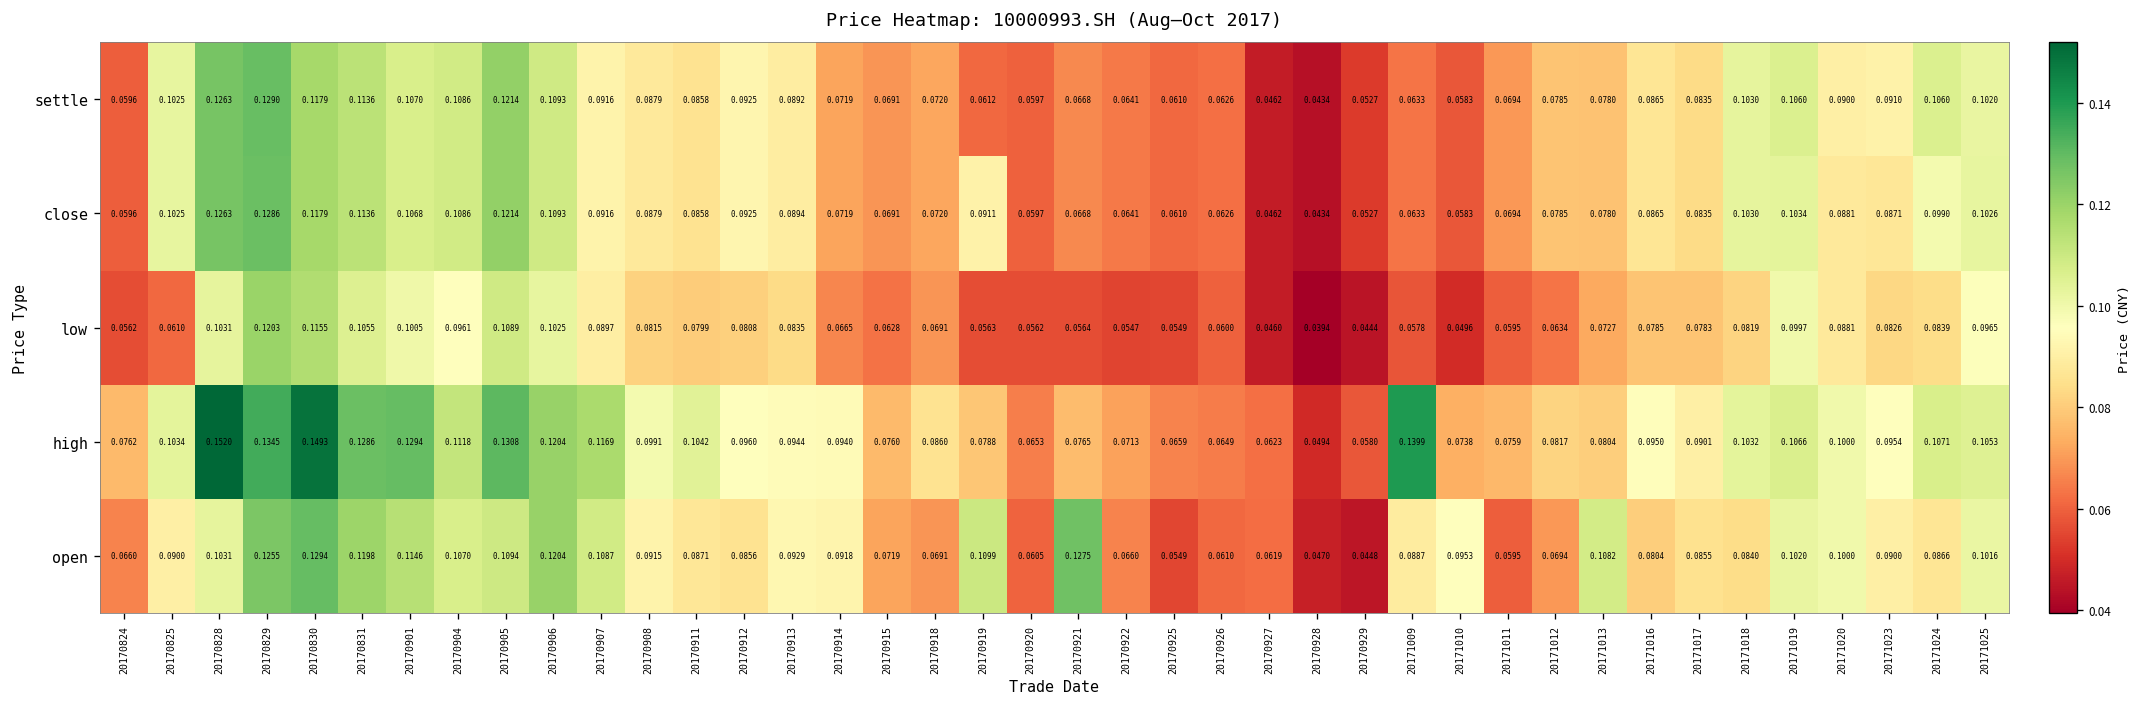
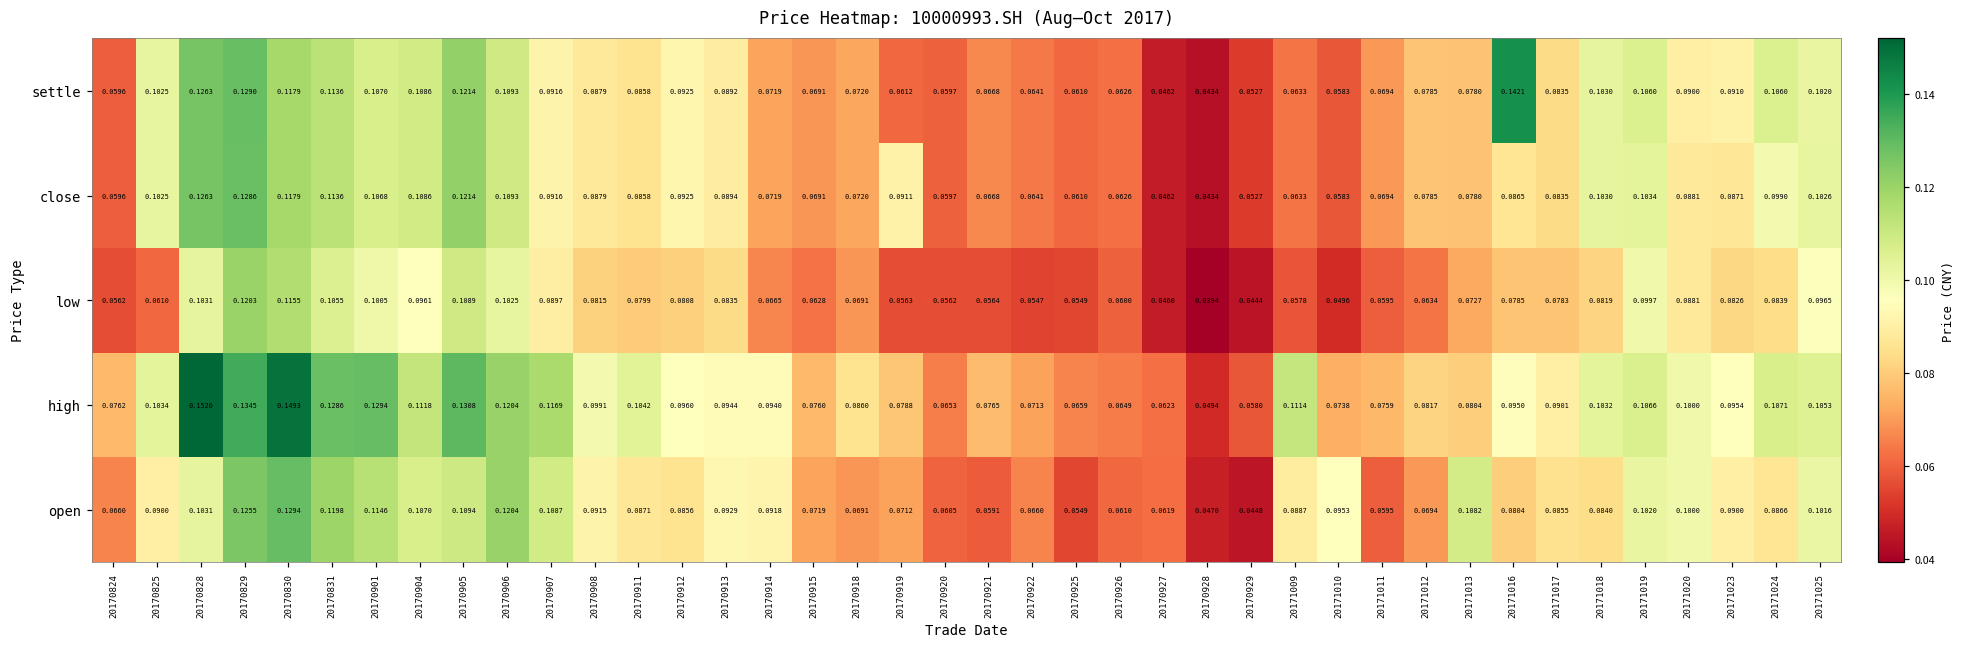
  {
    "settle": {
      "20170824": 0.0596,
      "20170825": 0.1025,
      "20170828": 0.1263,
      "20170829": 0.1290,
      "20170830": 0.1179,
      "20170831": 0.1136,
      "20170901": 0.1070,
      "20170904": 0.1086,
      "20170905": 0.1214,
      "20170906": 0.1093,
      "20170907": 0.0916,
      "20170908": 0.0879,
      "20170911": 0.0858,
      "20170912": 0.0925,
      "20170913": 0.0892,
      "20170914": 0.0719,
      "20170915": 0.0691,
      "20170918": 0.0720,
      "20170919": 0.0612,
      "20170920": 0.0597,
      "20170921": 0.0668,
      "20170922": 0.0641,
      "20170925": 0.0610,
      "20170926": 0.0626,
      "20170927": 0.0462,
      "20170928": 0.0434,
      "20170929": 0.0527,
      "20171009": 0.0633,
      "20171010": 0.0583,
      "20171011": 0.0694,
      "20171012": 0.0785,
      "20171013": 0.0780,
-     "20171016": 0.0865,
+     "20171016": 0.1421,
      "20171017": 0.0835,
      "20171018": 0.1030,
      "20171019": 0.1060,
      "20171020": 0.0900,
      "20171023": 0.0910,
      "20171024": 0.1060,
      "20171025": 0.1020
    },
    "close": {
      "20170824": 0.0596,
      "20170825": 0.1025,
      "20170828": 0.1263,
      "20170829": 0.1286,
      "20170830": 0.1179,
      "20170831": 0.1136,
      "20170901": 0.1068,
      "20170904": 0.1086,
      "20170905": 0.1214,
      "20170906": 0.1093,
      "20170907": 0.0916,
      "20170908": 0.0879,
      "20170911": 0.0858,
      "20170912": 0.0925,
      "20170913": 0.0894,
      "20170914": 0.0719,
      "20170915": 0.0691,
      "20170918": 0.0720,
      "20170919": 0.0911,
      "20170920": 0.0597,
      "20170921": 0.0668,
      "20170922": 0.0641,
      "20170925": 0.0610,
      "20170926": 0.0626,
      "20170927": 0.0462,
      "20170928": 0.0434,
      "20170929": 0.0527,
      "20171009": 0.0633,
      "20171010": 0.0583,
      "20171011": 0.0694,
      "20171012": 0.0785,
      "20171013": 0.0780,
      "20171016": 0.0865,
      "20171017": 0.0835,
      "20171018": 0.1030,
      "20171019": 0.1034,
      "20171020": 0.0881,
      "20171023": 0.0871,
      "20171024": 0.0990,
      "20171025": 0.1026
    },
    "low": {
      "20170824": 0.0562,
      "20170825": 0.0610,
      "20170828": 0.1031,
      "20170829": 0.1203,
      "20170830": 0.1155,
      "20170831": 0.1055,
      "20170901": 0.1005,
      "20170904": 0.0961,
      "20170905": 0.1089,
      "20170906": 0.1025,
      "20170907": 0.0897,
      "20170908": 0.0815,
      "20170911": 0.0799,
      "20170912": 0.0808,
      "20170913": 0.0835,
      "20170914": 0.0665,
      "20170915": 0.0628,
      "20170918": 0.0691,
      "20170919": 0.0563,
      "20170920": 0.0562,
      "20170921": 0.0564,
      "20170922": 0.0547,
      "20170925": 0.0549,
      "20170926": 0.0600,
      "20170927": 0.0460,
      "20170928": 0.0394,
      "20170929": 0.0444,
      "20171009": 0.0578,
      "20171010": 0.0496,
      "20171011": 0.0595,
      "20171012": 0.0634,
      "20171013": 0.0727,
      "20171016": 0.0785,
      "20171017": 0.0783,
      "20171018": 0.0819,
      "20171019": 0.0997,
      "20171020": 0.0881,
      "20171023": 0.0826,
      "20171024": 0.0839,
      "20171025": 0.0965
    },
    "high": {
      "20170824": 0.0762,
      "20170825": 0.1034,
      "20170828": 0.1520,
      "20170829": 0.1345,
      "20170830": 0.1493,
      "20170831": 0.1286,
      "20170901": 0.1294,
      "20170904": 0.1118,
      "20170905": 0.1308,
      "20170906": 0.1204,
      "20170907": 0.1169,
      "20170908": 0.0991,
      "20170911": 0.1042,
      "20170912": 0.0960,
      "20170913": 0.0944,
      "20170914": 0.0940,
      "20170915": 0.0760,
      "20170918": 0.0860,
      "20170919": 0.0788,
      "20170920": 0.0653,
      "20170921": 0.0765,
      "20170922": 0.0713,
      "20170925": 0.0659,
      "20170926": 0.0649,
      "20170927": 0.0623,
      "20170928": 0.0494,
      "20170929": 0.0580,
-     "20171009": 0.1399,
+     "20171009": 0.1114,
      "20171010": 0.0738,
      "20171011": 0.0759,
      "20171012": 0.0817,
      "20171013": 0.0804,
      "20171016": 0.0950,
      "20171017": 0.0901,
      "20171018": 0.1032,
      "20171019": 0.1066,
      "20171020": 0.1000,
      "20171023": 0.0954,
      "20171024": 0.1071,
      "20171025": 0.1053
    },
    "open": {
      "20170824": 0.0660,
      "20170825": 0.0900,
      "20170828": 0.1031,
      "20170829": 0.1255,
      "20170830": 0.1294,
      "20170831": 0.1198,
      "20170901": 0.1146,
      "20170904": 0.1070,
      "20170905": 0.1094,
      "20170906": 0.1204,
      "20170907": 0.1087,
      "20170908": 0.0915,
      "20170911": 0.0871,
      "20170912": 0.0856,
      "20170913": 0.0929,
      "20170914": 0.0918,
      "20170915": 0.0719,
      "20170918": 0.0691,
-     "20170919": 0.1099,
+     "20170919": 0.0712,
      "20170920": 0.0605,
-     "20170921": 0.1275,
+     "20170921": 0.0591,
      "20170922": 0.0660,
      "20170925": 0.0549,
      "20170926": 0.0610,
      "20170927": 0.0619,
      "20170928": 0.0470,
      "20170929": 0.0448,
      "20171009": 0.0887,
      "20171010": 0.0953,
      "20171011": 0.0595,
      "20171012": 0.0694,
      "20171013": 0.1082,
      "20171016": 0.0804,
      "20171017": 0.0855,
      "20171018": 0.0840,
      "20171019": 0.1020,
      "20171020": 0.1000,
      "20171023": 0.0900,
      "20171024": 0.0866,
      "20171025": 0.1016
    }
  }
